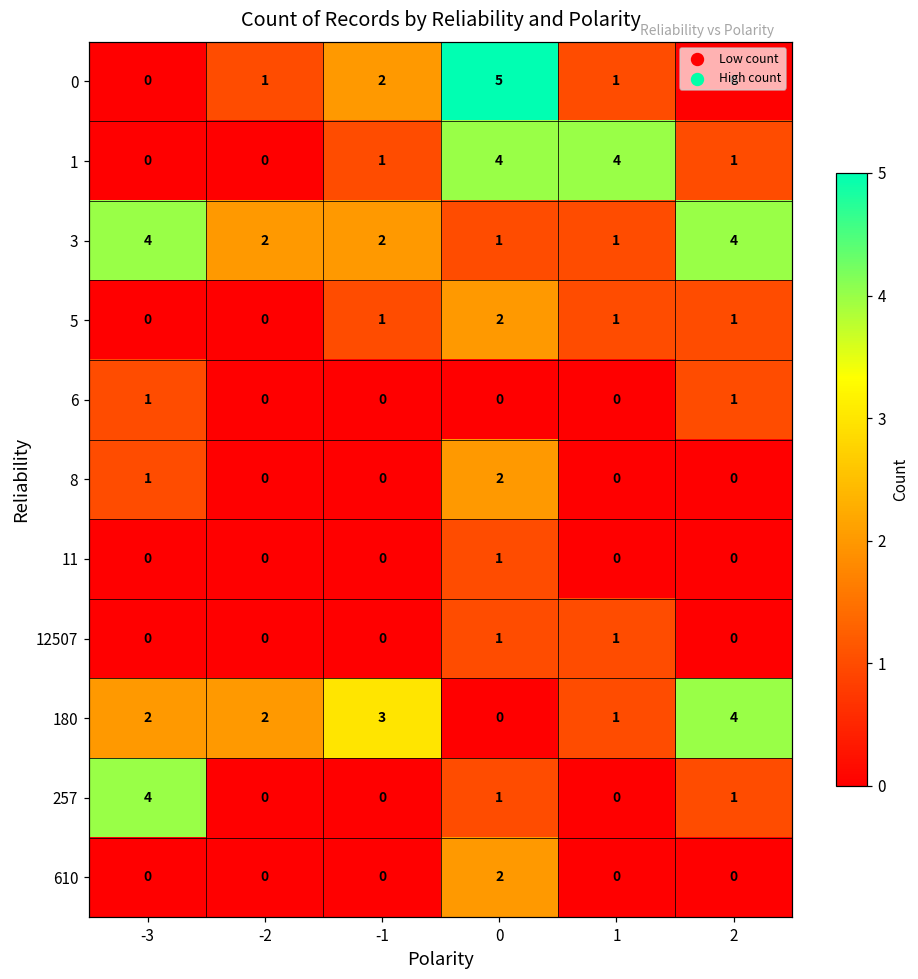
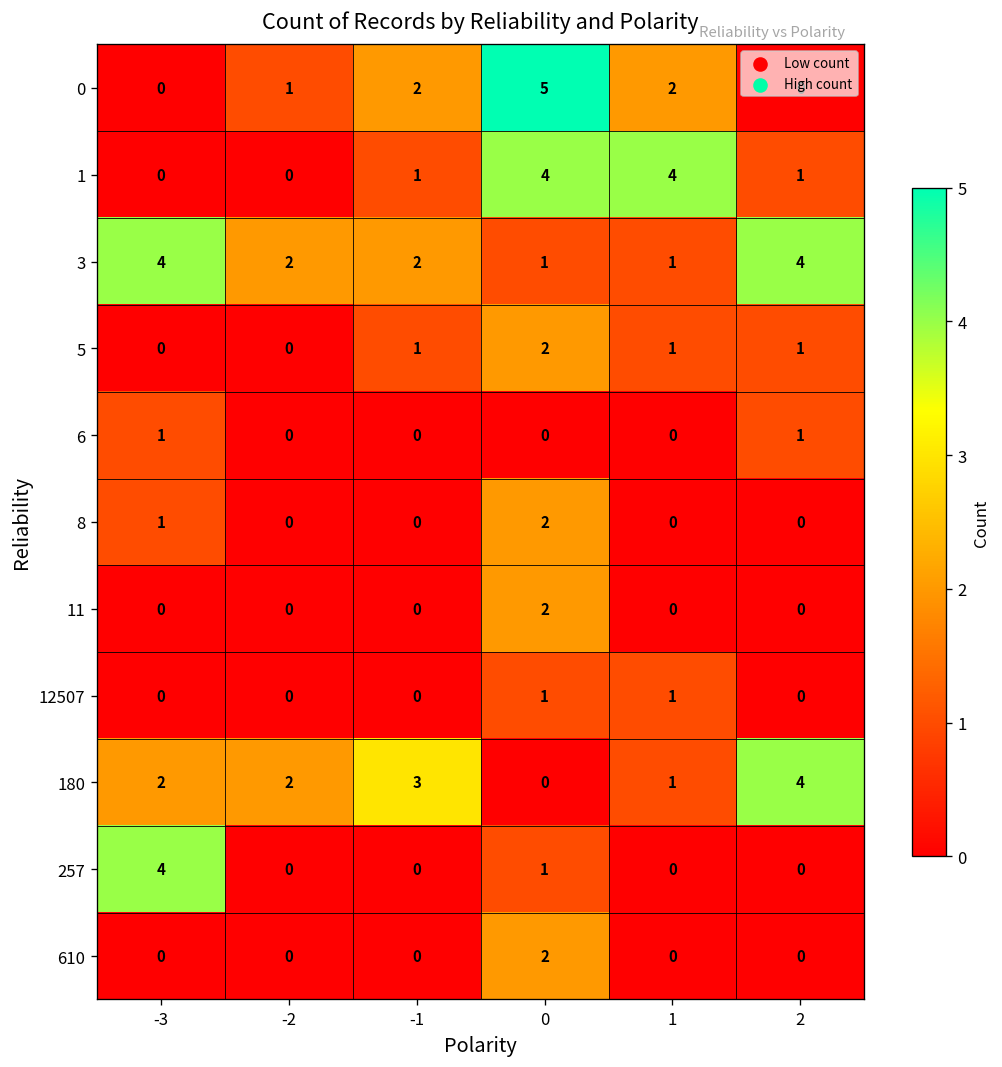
  {
    "0": {
      "-3": 0,
      "-2": 1,
      "-1": 2,
      "0": 5,
-     "1": 1
+     "1": 2
    },
    "1": {
      "-3": 0,
      "-2": 0,
      "-1": 1,
      "0": 4,
      "1": 4,
      "2": 1
    },
    "3": {
      "-3": 4,
      "-2": 2,
      "-1": 2,
      "0": 1,
      "1": 1,
      "2": 4
    },
    "5": {
      "-3": 0,
      "-2": 0,
      "-1": 1,
      "0": 2,
      "1": 1,
      "2": 1
    },
    "6": {
      "-3": 1,
      "-2": 0,
      "-1": 0,
      "0": 0,
      "1": 0,
      "2": 1
    },
    "8": {
      "-3": 1,
      "-2": 0,
      "-1": 0,
      "0": 2,
      "1": 0,
      "2": 0
    },
    "11": {
      "-3": 0,
      "-2": 0,
      "-1": 0,
-     "0": 1,
+     "0": 2,
      "1": 0,
      "2": 0
    },
    "12507": {
      "-3": 0,
      "-2": 0,
      "-1": 0,
      "0": 1,
      "1": 1,
      "2": 0
    },
    "180": {
      "-3": 2,
      "-2": 2,
      "-1": 3,
      "0": 0,
      "1": 1,
      "2": 4
    },
    "257": {
      "-3": 4,
      "-2": 0,
      "-1": 0,
      "0": 1,
      "1": 0,
-     "2": 1
+     "2": 0
    },
    "610": {
      "-3": 0,
      "-2": 0,
      "-1": 0,
      "0": 2,
      "1": 0,
      "2": 0
    }
  }
